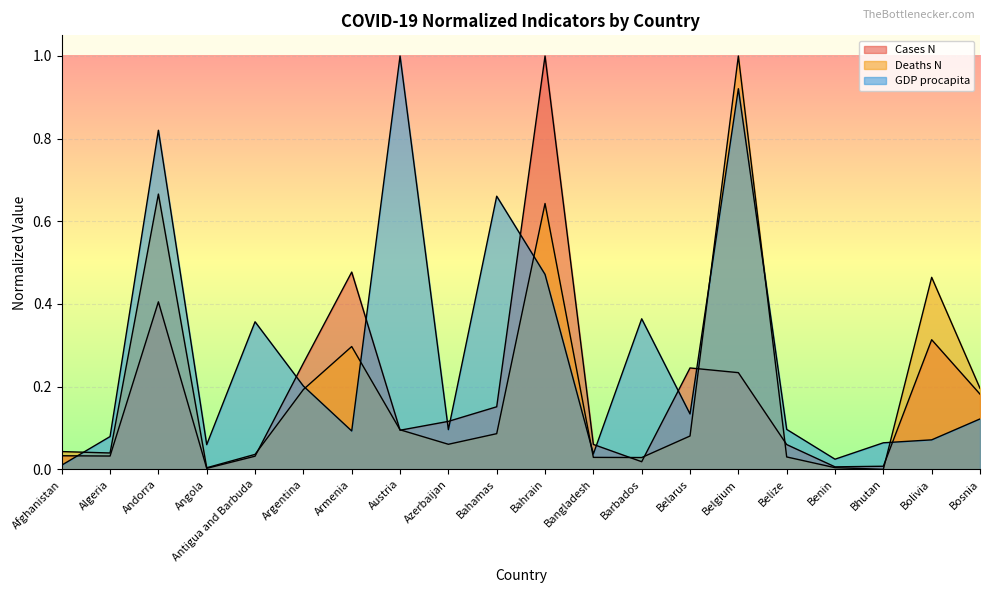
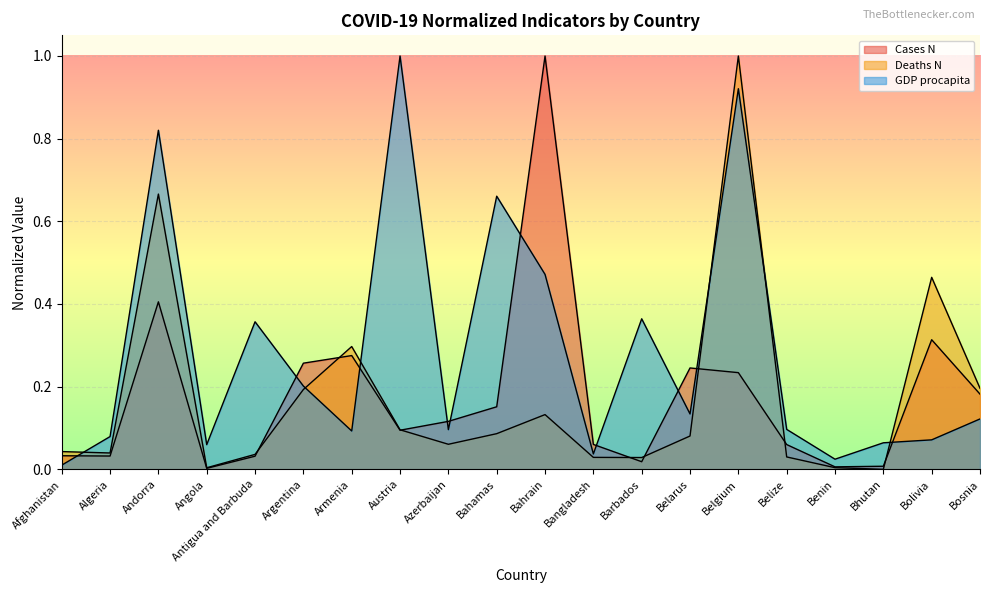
  {
    "Cases N": {
      "Afghanistan": 0.03,
      "Algeria": 0.03,
      "Andorra": 0.41,
      "Argentina": 0.26,
-     "Armenia": 0.48,
+     "Armenia": 0.28,
      "Azerbaijan": 0.12,
      "Bahamas": 0.15,
      "Bahrain": 1.00,
      "Bangladesh": 0.06,
      "Barbados": 0.02,
      "Belarus": 0.25,
      "Belgium": 0.23,
      "Belize": 0.06,
      "Bhutan": 0.01,
      "Bolivia": 0.31,
      "Bosnia": 0.18
    },
    "Deaths N": {
      "Afghanistan": 0.04,
      "Algeria": 0.04,
      "Andorra": 0.67,
      "Argentina": 0.19,
      "Armenia": 0.30,
      "Azerbaijan": 0.06,
      "Bahamas": 0.09,
-     "Bahrain": 0.64,
+     "Bahrain": 0.13,
      "Bangladesh": 0.03,
      "Barbados": 0.03,
      "Belarus": 0.08,
      "Belgium": 1.00,
      "Belize": 0.03,
      "Bhutan": 0.00,
      "Bolivia": 0.46,
      "Bosnia": 0.20
    },
    "GDP procapita": {
      "Afghanistan": 0.01,
      "Algeria": 0.08,
      "Andorra": 0.82,
      "Angola": 0.06,
      "Antigua and Barbuda": 0.36,
      "Argentina": 0.20,
      "Armenia": 0.09,
      "Austria": 1.00,
      "Azerbaijan": 0.10,
      "Bahamas": 0.66,
      "Bahrain": 0.47,
      "Bangladesh": 0.04,
      "Barbados": 0.36,
      "Belarus": 0.13,
      "Belgium": 0.92,
      "Belize": 0.10,
      "Benin": 0.02,
      "Bhutan": 0.06,
      "Bolivia": 0.07,
      "Bosnia": 0.12
    }
  }
